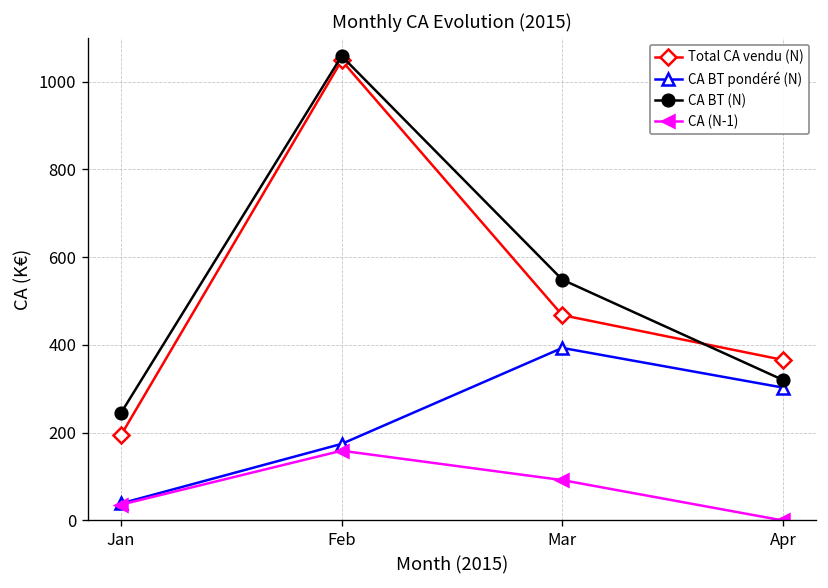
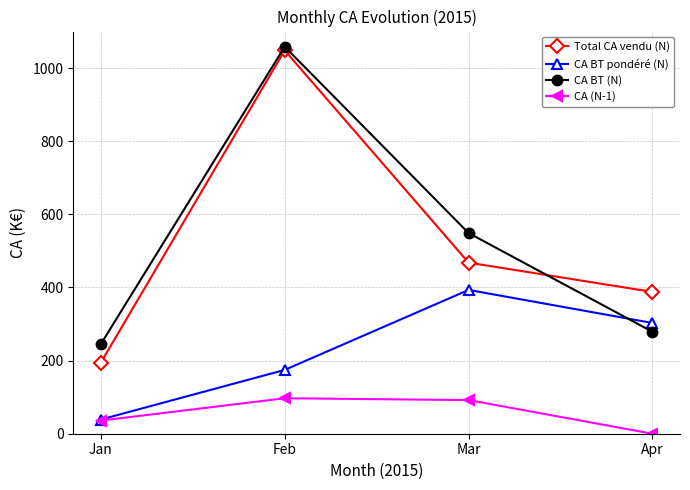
  {
    "Total CA vendu (N)": {
      "Jan": 190,
      "Feb": 1050,
      "Mar": 470,
-     "Apr": 370
+     "Apr": 390
    },
    "CA BT pondéré (N)": {
      "Feb": 170,
      "Mar": 390,
      "Apr": 300
    },
    "CA BT (N)": {
      "Jan": 250,
      "Feb": 1060,
      "Mar": 550,
-     "Apr": 320
+     "Apr": 280
    },
    "CA (N-1)": {
-     "Feb": 160,
+     "Feb": 100,
      "Mar": 90,
      "Apr": 0
    }
  }
